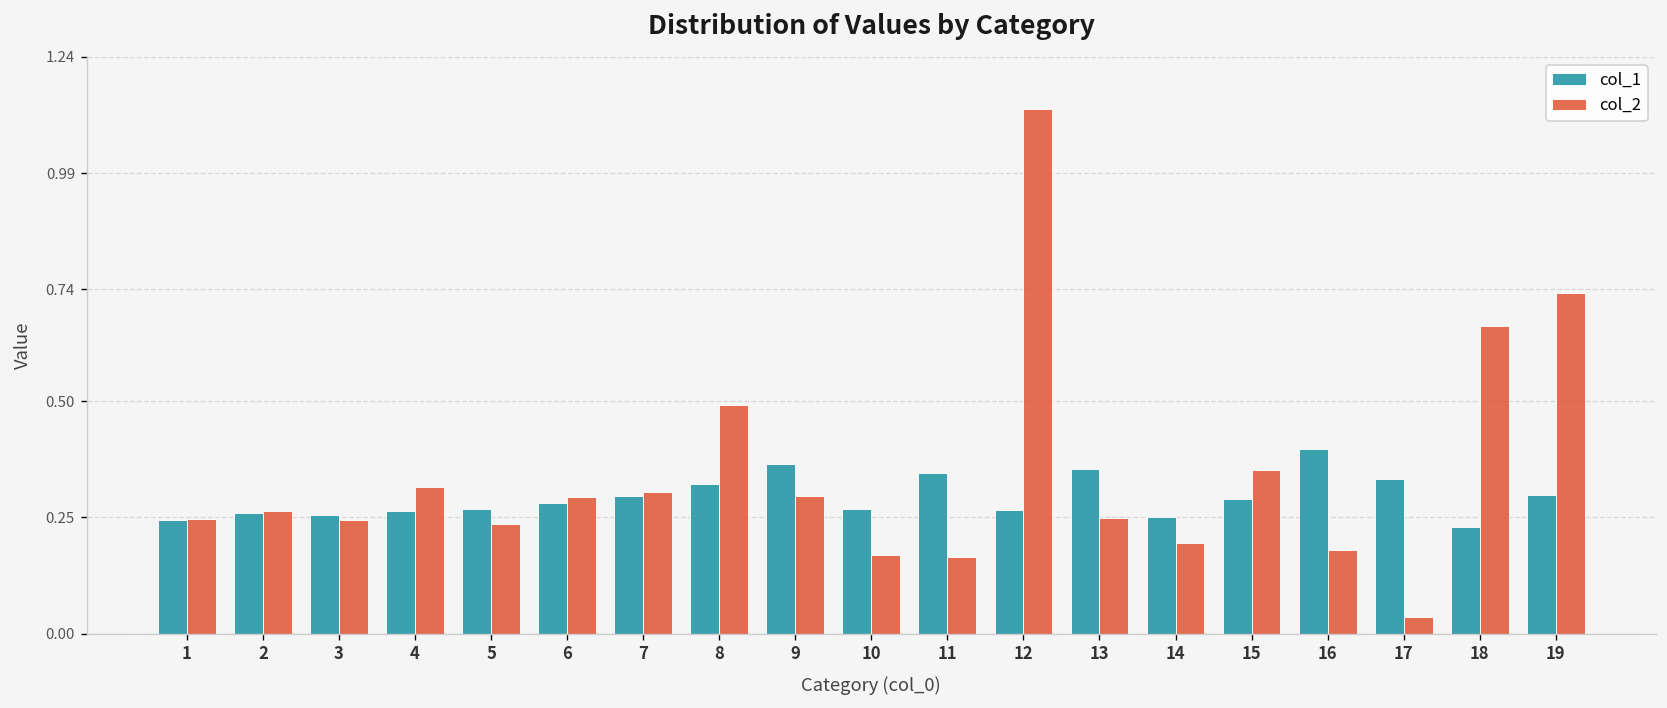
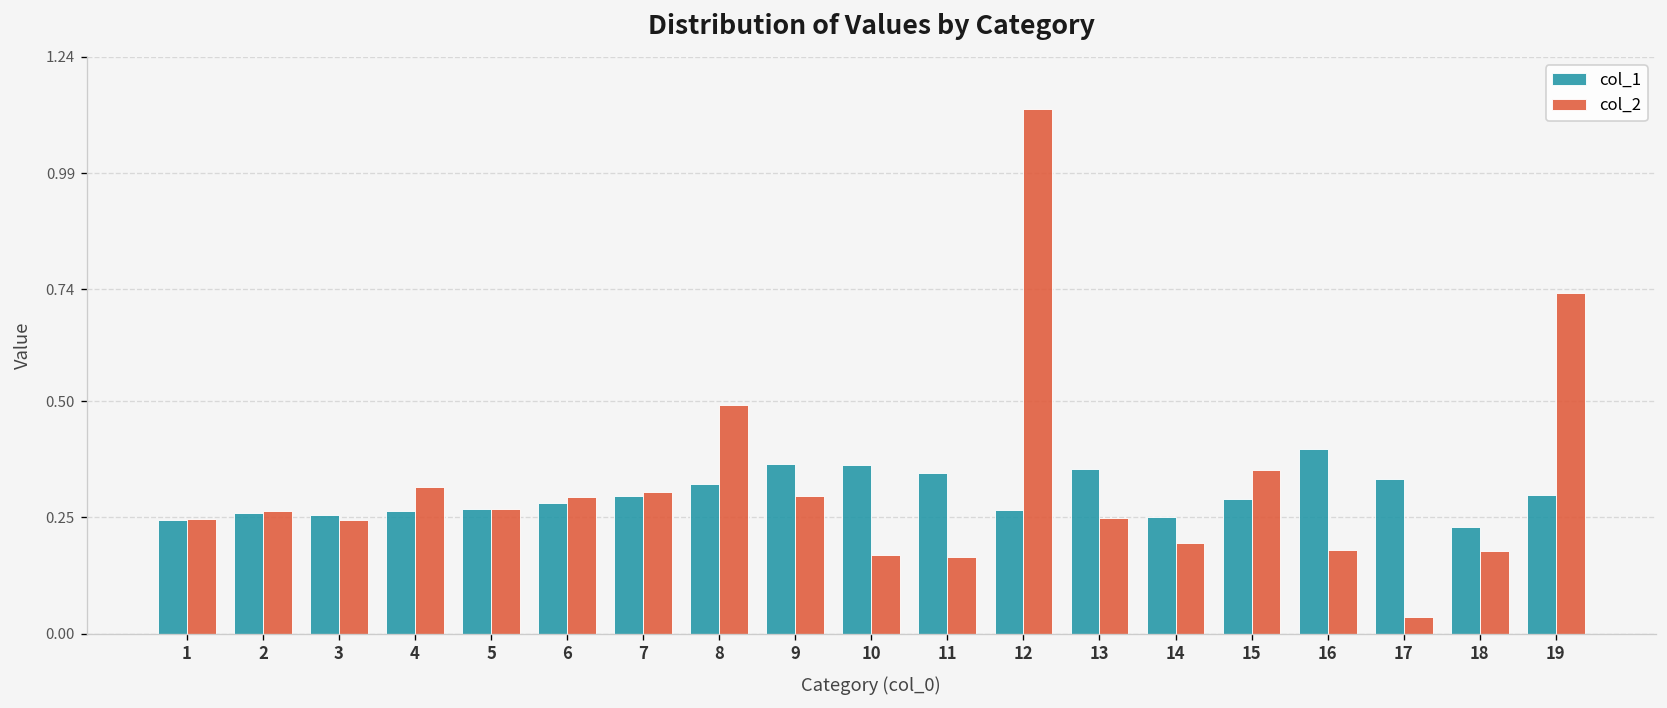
  {
    "col_1": {
      "1": 0.25,
      "2": 0.26,
      "3": 0.26,
      "4": 0.26,
      "5": 0.27,
      "6": 0.28,
      "7": 0.30,
      "8": 0.32,
      "9": 0.36,
-     "10": 0.27,
+     "10": 0.36,
      "11": 0.34,
      "12": 0.27,
      "13": 0.35,
      "14": 0.25,
      "15": 0.29,
      "16": 0.40,
      "17": 0.33,
      "18": 0.23,
      "19": 0.30
    },
    "col_2": {
      "1": 0.25,
      "2": 0.26,
      "3": 0.24,
      "4": 0.32,
-     "5": 0.23,
+     "5": 0.27,
      "6": 0.29,
      "7": 0.30,
      "8": 0.49,
      "9": 0.30,
      "10": 0.17,
      "11": 0.17,
      "12": 1.13,
      "13": 0.25,
      "14": 0.20,
      "15": 0.35,
      "16": 0.18,
      "17": 0.04,
-     "18": 0.66,
+     "18": 0.18,
      "19": 0.73
    }
  }
